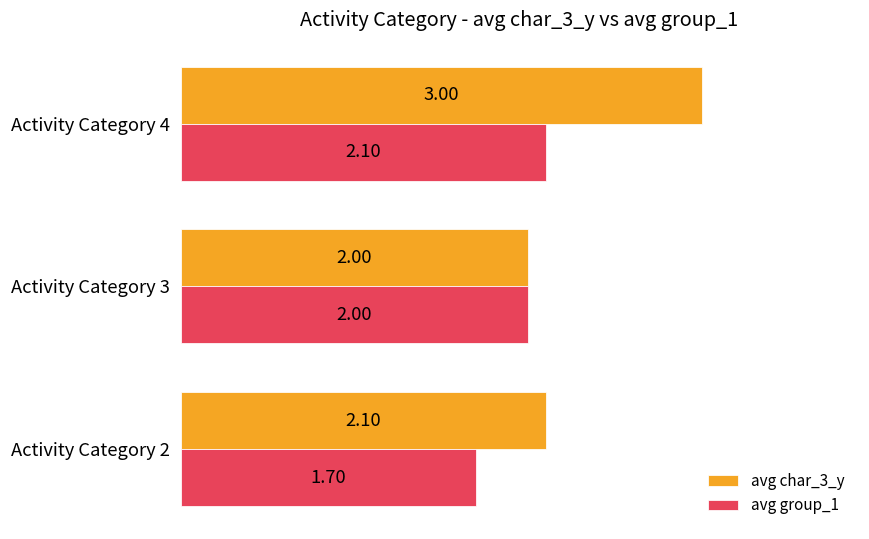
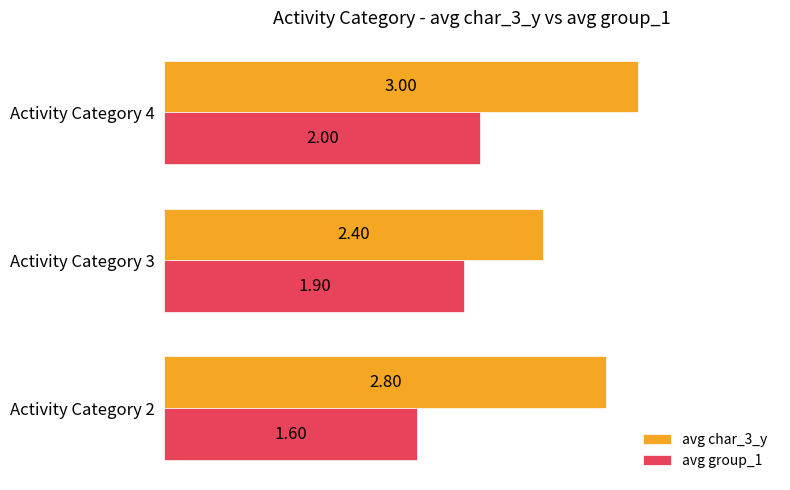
  {
    "avg char_3_y": {
      "Activity Category 4": 3.00,
-     "Activity Category 3": 2.00,
-     "Activity Category 2": 2.10
+     "Activity Category 3": 2.40,
+     "Activity Category 2": 2.80
    },
    "avg group_1": {
-     "Activity Category 4": 2.10,
-     "Activity Category 3": 2.00,
-     "Activity Category 2": 1.70
+     "Activity Category 4": 2.00,
+     "Activity Category 3": 1.90,
+     "Activity Category 2": 1.60
    }
  }
